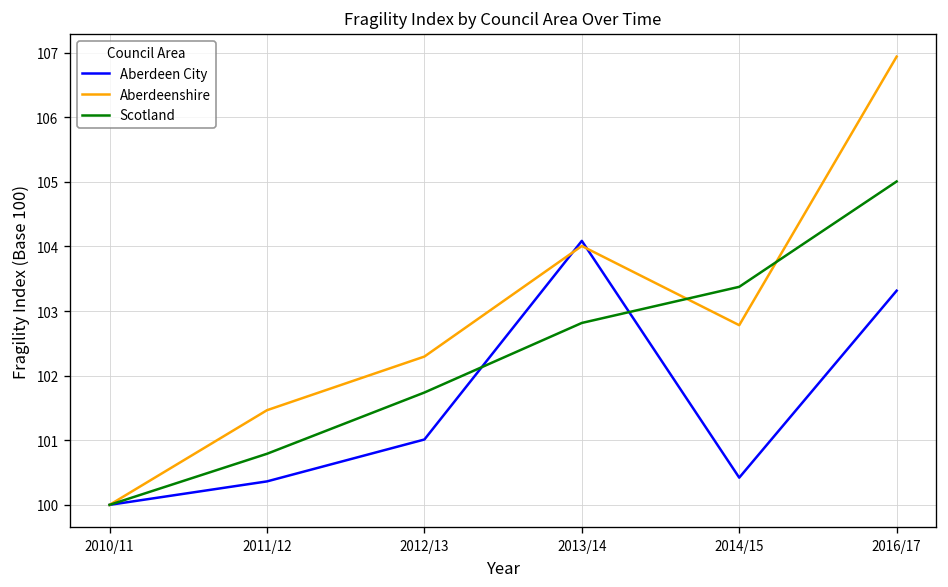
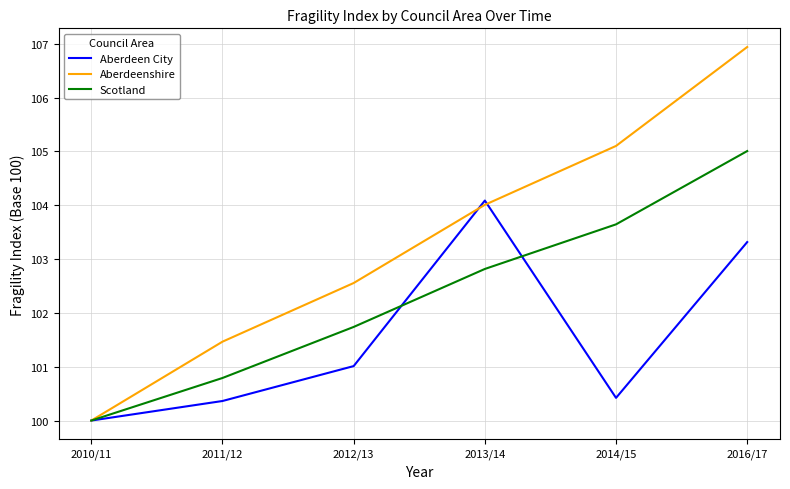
  {
    "Aberdeen City": {
      "2011/12": 100.4,
      "2012/13": 101.0,
      "2013/14": 104.1,
      "2014/15": 100.4,
      "2016/17": 103.3
    },
    "Aberdeenshire": {
      "2011/12": 101.5,
-     "2012/13": 102.3,
+     "2012/13": 102.6,
      "2013/14": 104.0,
-     "2014/15": 102.8,
+     "2014/15": 105.1,
      "2016/17": 106.9
    },
    "Scotland": {
      "2011/12": 100.8,
      "2012/13": 101.7,
      "2013/14": 102.8,
-     "2014/15": 103.4,
+     "2014/15": 103.6,
      "2016/17": 105.0
    }
  }
